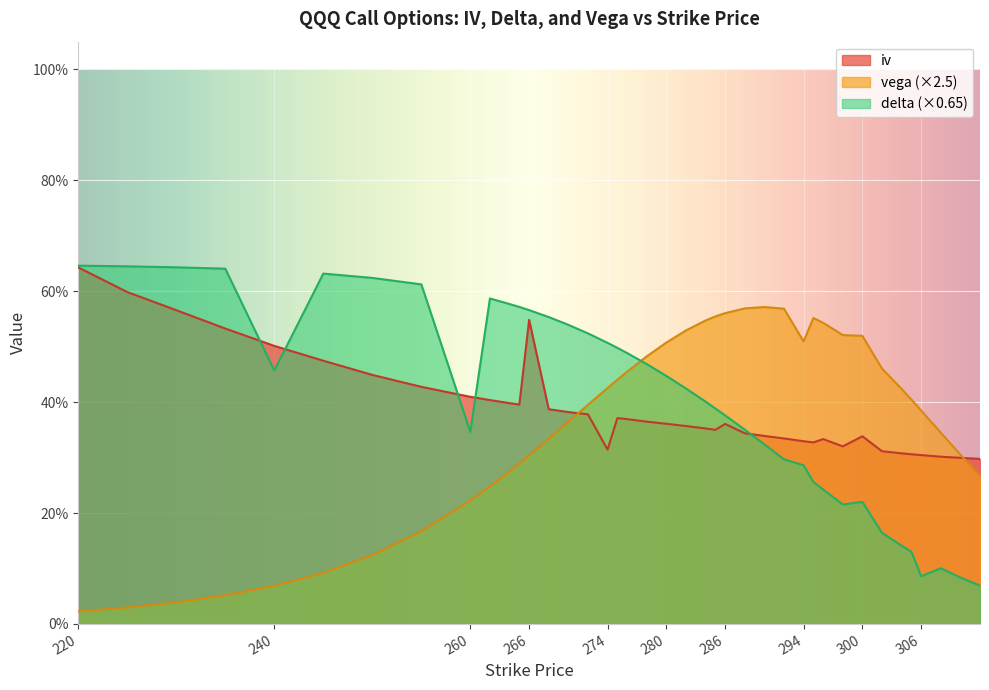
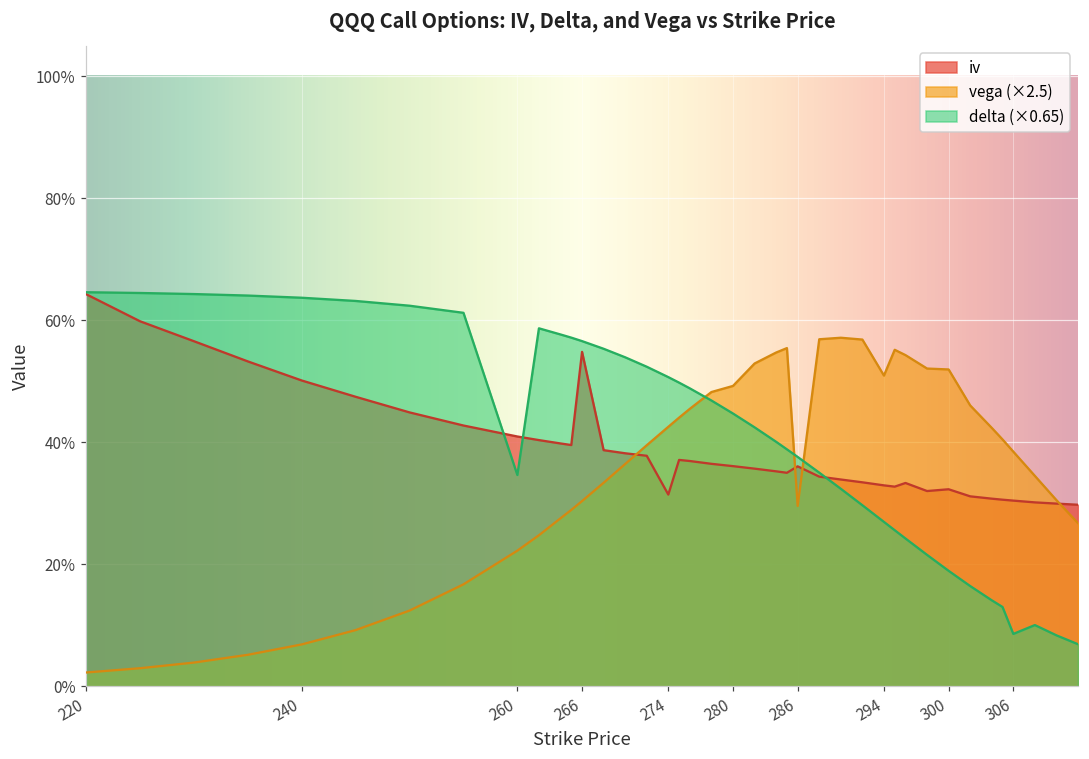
  {
    "iv": {
      "240": "50%",
      "260": "41%",
      "266": "55%",
      "274": "31%",
      "280": "36%",
      "286": "36%",
      "294": "33%",
-     "300": "34%",
+     "300": "32%",
      "306": "30%"
    },
    "vega (×2.5)": {
      "220": "2%",
      "240": "7%",
      "260": "22%",
      "266": "30%",
      "274": "43%",
-     "280": "51%",
-     "286": "56%",
+     "280": "49%",
+     "286": "30%",
      "294": "51%",
      "300": "52%",
      "306": "38%"
    },
    "delta (×0.65)": {
-     "240": "46%",
+     "240": "64%",
      "260": "35%",
      "266": "57%",
      "274": "51%",
      "280": "45%",
      "286": "38%",
-     "294": "29%",
-     "300": "22%",
+     "294": "27%",
+     "300": "19%",
      "306": "9%"
    }
  }
